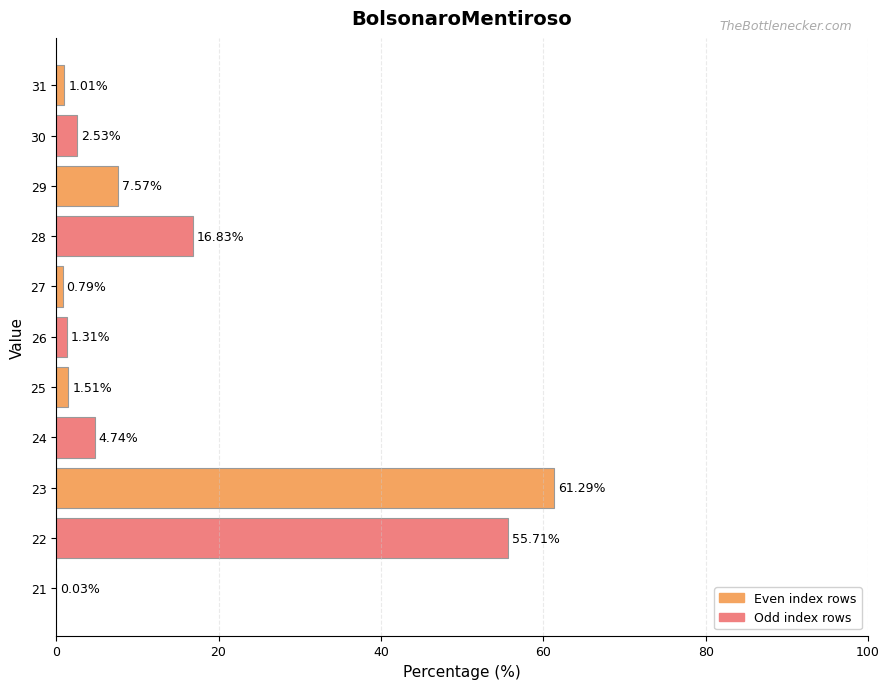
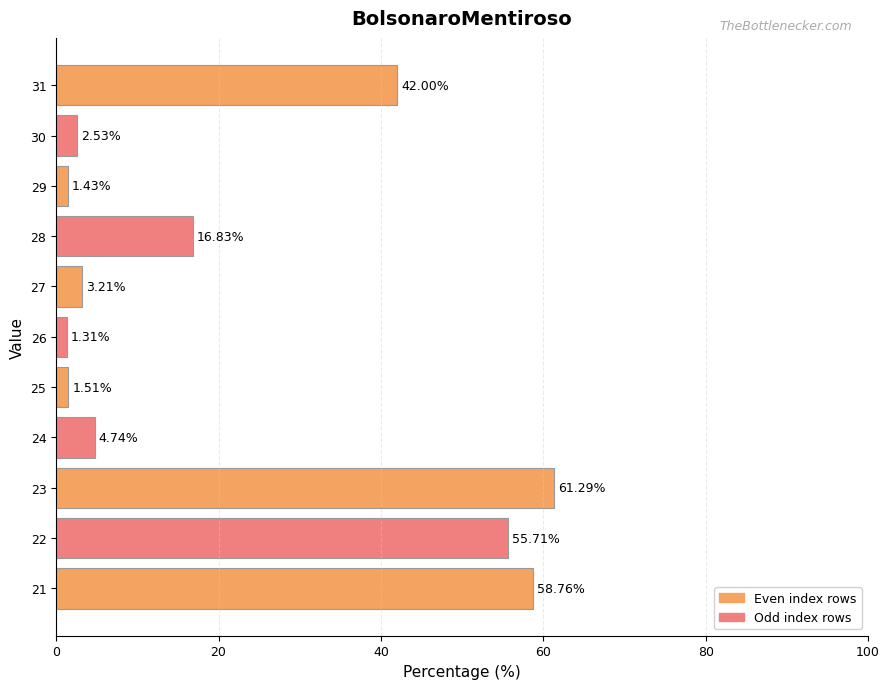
  {
-   "31": "1.01%",
+   "31": "42.00%",
    "30": "2.53%",
-   "29": "7.57%",
+   "29": "1.43%",
    "28": "16.83%",
-   "27": "0.79%",
+   "27": "3.21%",
    "26": "1.31%",
    "25": "1.51%",
    "24": "4.74%",
    "23": "61.29%",
    "22": "55.71%",
-   "21": "0.03%"
+   "21": "58.76%"
  }
